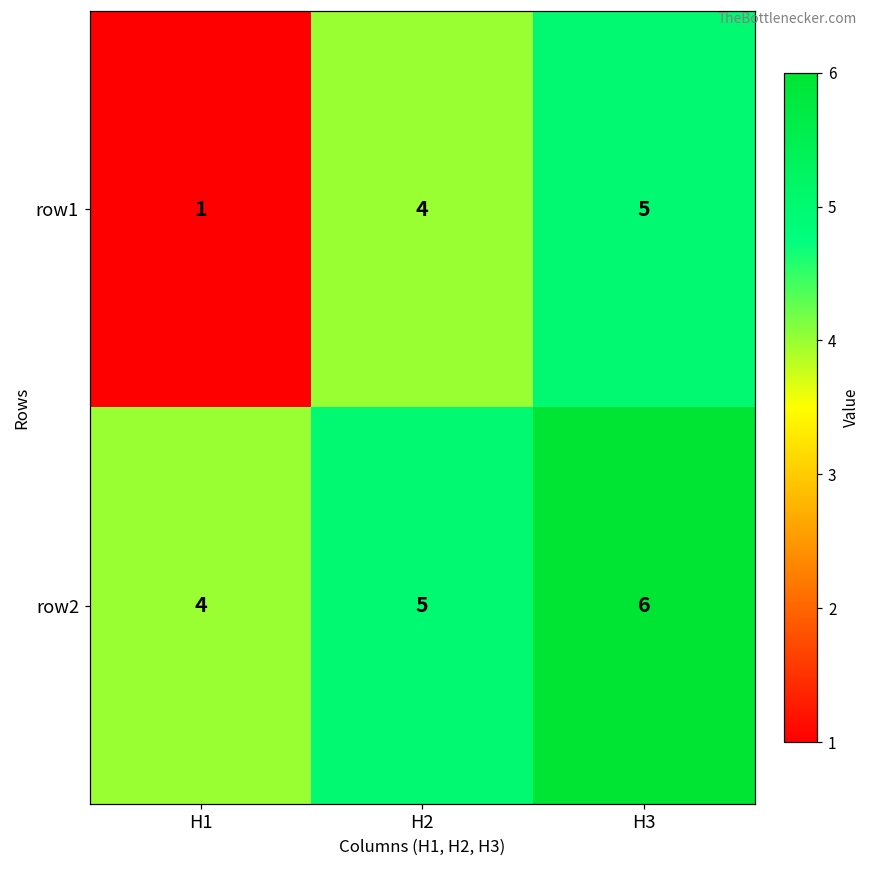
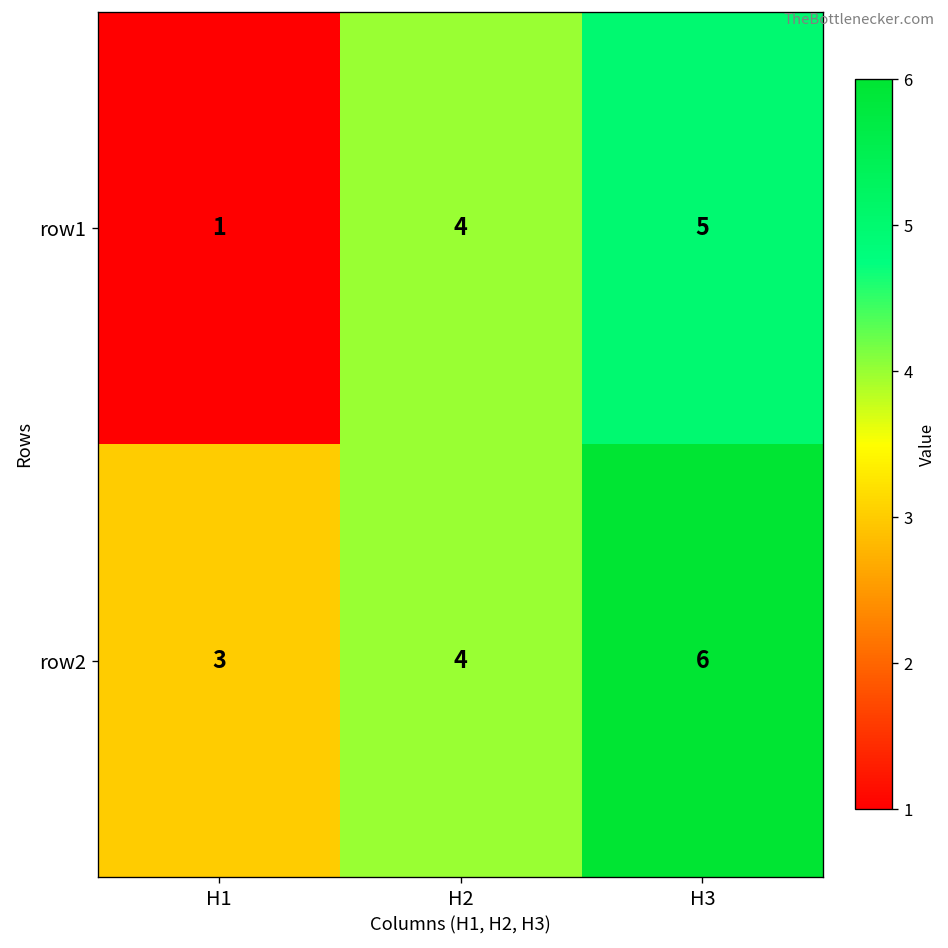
  {
    "row1": {
      "H1": 1,
      "H2": 4,
      "H3": 5
    },
    "row2": {
-     "H1": 4,
-     "H2": 5,
+     "H1": 3,
+     "H2": 4,
      "H3": 6
    }
  }
